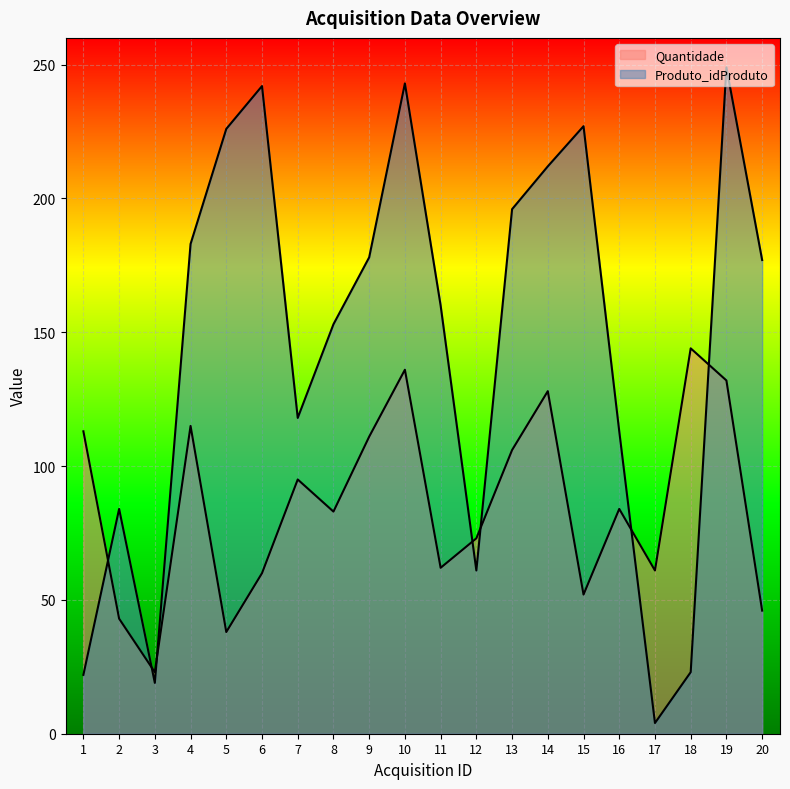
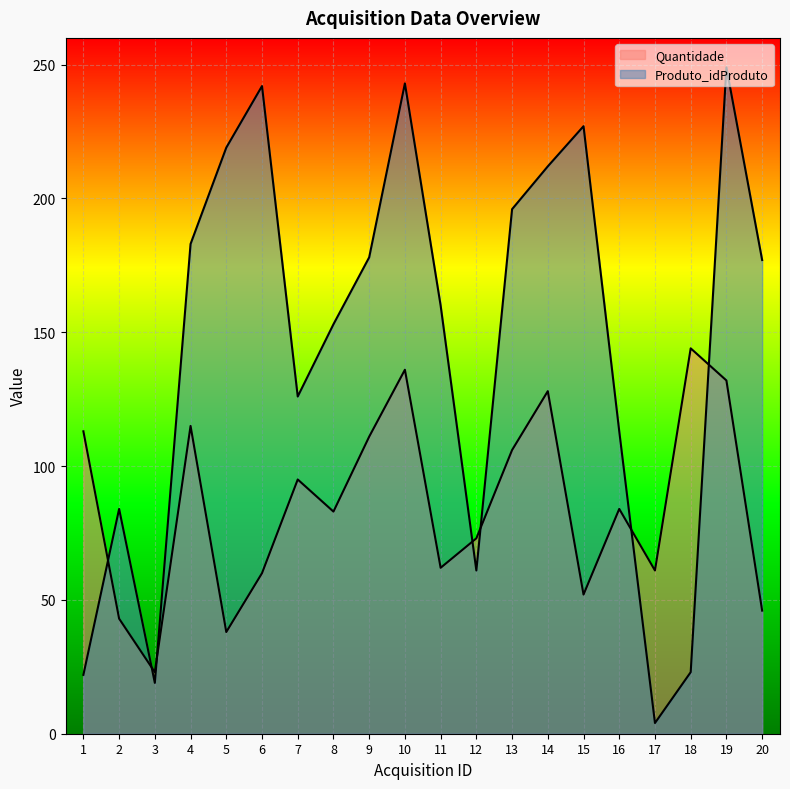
  {
    "Quantidade": {
      "1": 113,
      "2": 43,
      "3": 23,
      "4": 115,
      "5": 38,
      "6": 60,
      "7": 95,
      "8": 83,
      "9": 111,
      "10": 136,
      "11": 62,
      "12": 73,
      "13": 106,
      "14": 128,
      "15": 52,
      "16": 84,
      "17": 61,
      "18": 144,
      "19": 132,
      "20": 46
    },
    "Produto_idProduto": {
      "1": 22,
      "2": 84,
      "3": 19,
      "4": 183,
-     "5": 226,
+     "5": 219,
      "6": 242,
-     "7": 118,
+     "7": 126,
      "8": 153,
      "9": 178,
      "10": 243,
      "11": 160,
      "12": 61,
      "13": 196,
      "14": 212,
      "15": 227,
      "16": 113,
      "17": 4,
      "18": 23,
      "20": 177
    }
  }
